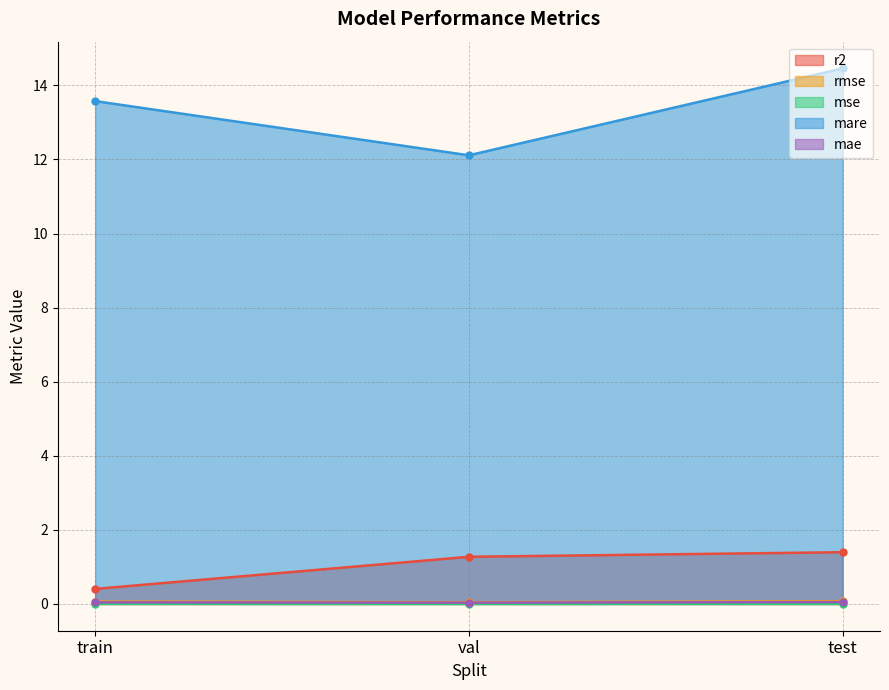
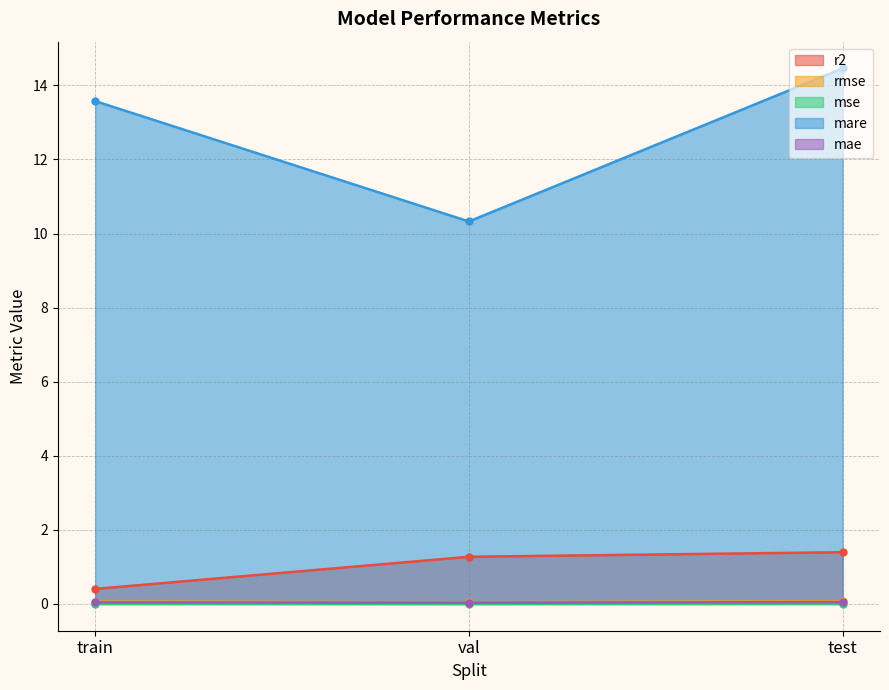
  {
    "r2": {
      "train": 0.4,
      "val": 1.3,
      "test": 1.4
    },
    "mare": {
      "train": 13.6,
-     "val": 12.1
+     "val": 10.3
    }
  }
